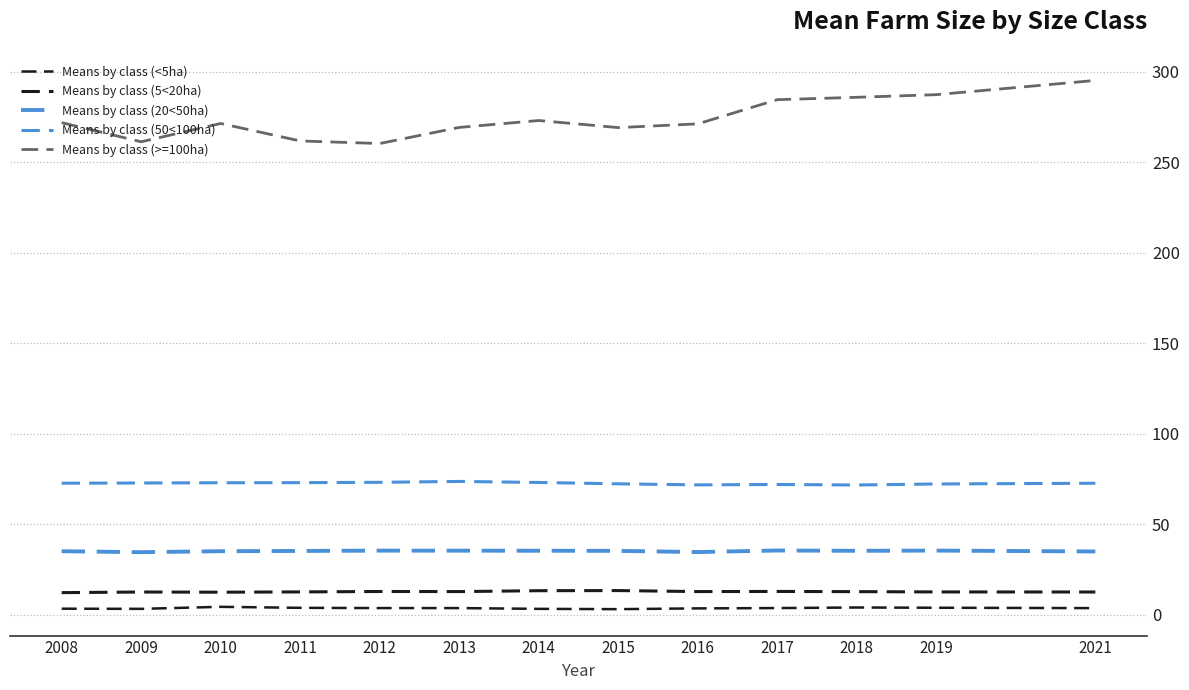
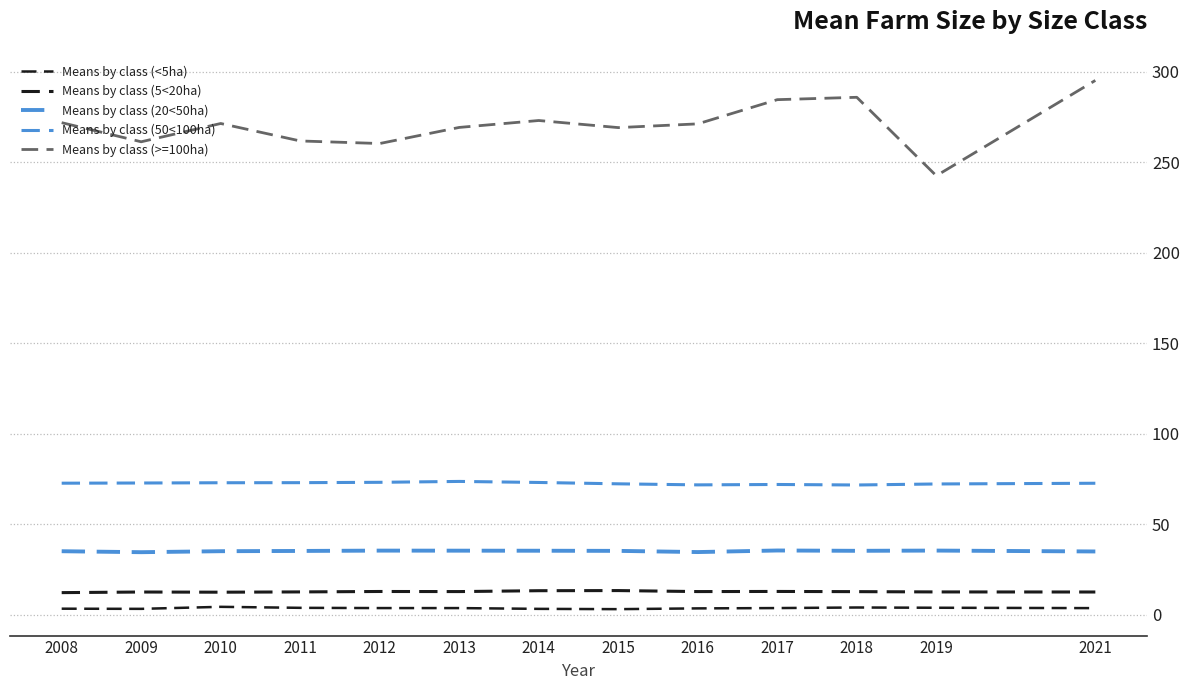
  {
    "Means by class (>=100ha)": {
      "2008": 272,
      "2009": 261,
      "2010": 271,
      "2011": 262,
      "2012": 260,
      "2013": 269,
      "2014": 273,
      "2015": 269,
      "2016": 271,
      "2017": 284,
      "2018": 286,
-     "2019": 287,
+     "2019": 242,
      "2021": 295
    }
  }
